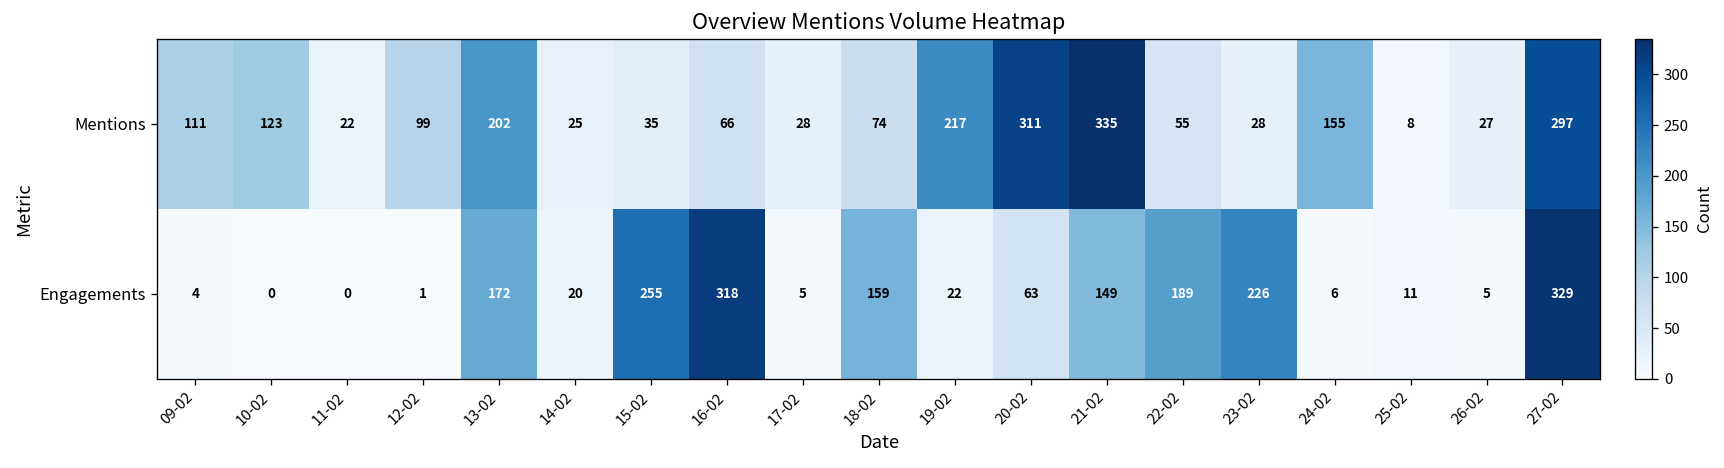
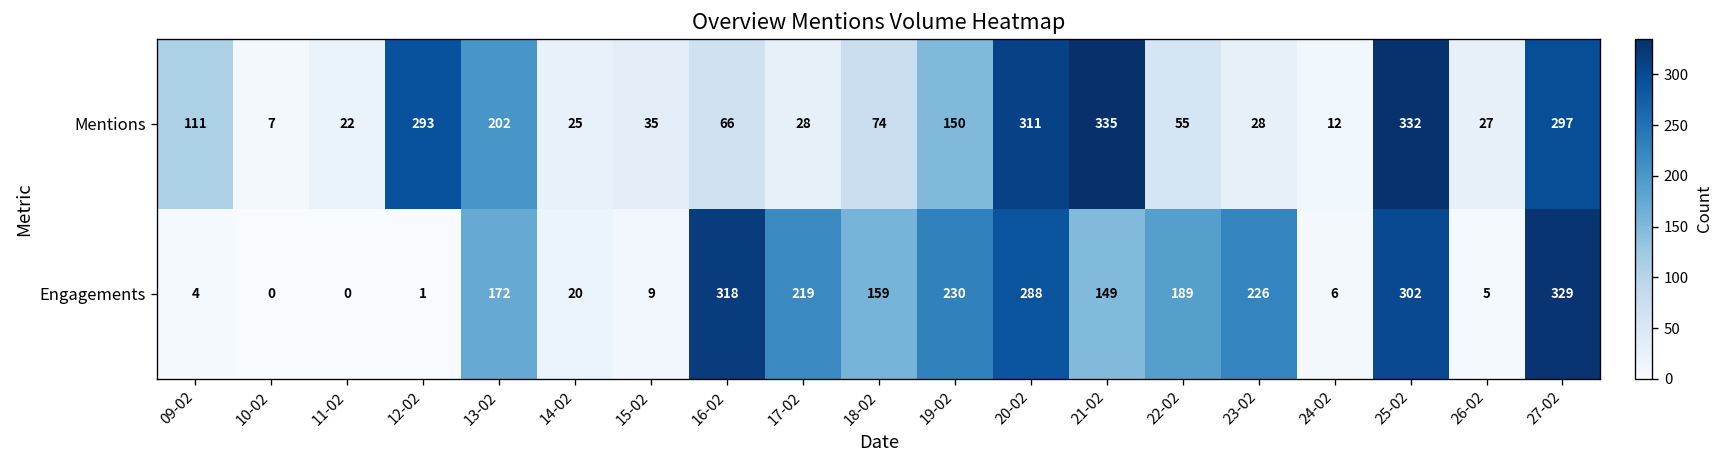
  {
    "Mentions": {
      "09-02": 111,
-     "10-02": 123,
+     "10-02": 7,
      "11-02": 22,
-     "12-02": 99,
+     "12-02": 293,
      "13-02": 202,
      "14-02": 25,
      "15-02": 35,
      "16-02": 66,
      "17-02": 28,
      "18-02": 74,
-     "19-02": 217,
+     "19-02": 150,
      "20-02": 311,
      "21-02": 335,
      "22-02": 55,
      "23-02": 28,
-     "24-02": 155,
-     "25-02": 8,
+     "24-02": 12,
+     "25-02": 332,
      "26-02": 27,
      "27-02": 297
    },
    "Engagements": {
      "09-02": 4,
      "10-02": 0,
      "11-02": 0,
      "12-02": 1,
      "13-02": 172,
      "14-02": 20,
-     "15-02": 255,
+     "15-02": 9,
      "16-02": 318,
-     "17-02": 5,
+     "17-02": 219,
      "18-02": 159,
-     "19-02": 22,
-     "20-02": 63,
+     "19-02": 230,
+     "20-02": 288,
      "21-02": 149,
      "22-02": 189,
      "23-02": 226,
      "24-02": 6,
-     "25-02": 11,
+     "25-02": 302,
      "26-02": 5,
      "27-02": 329
    }
  }
